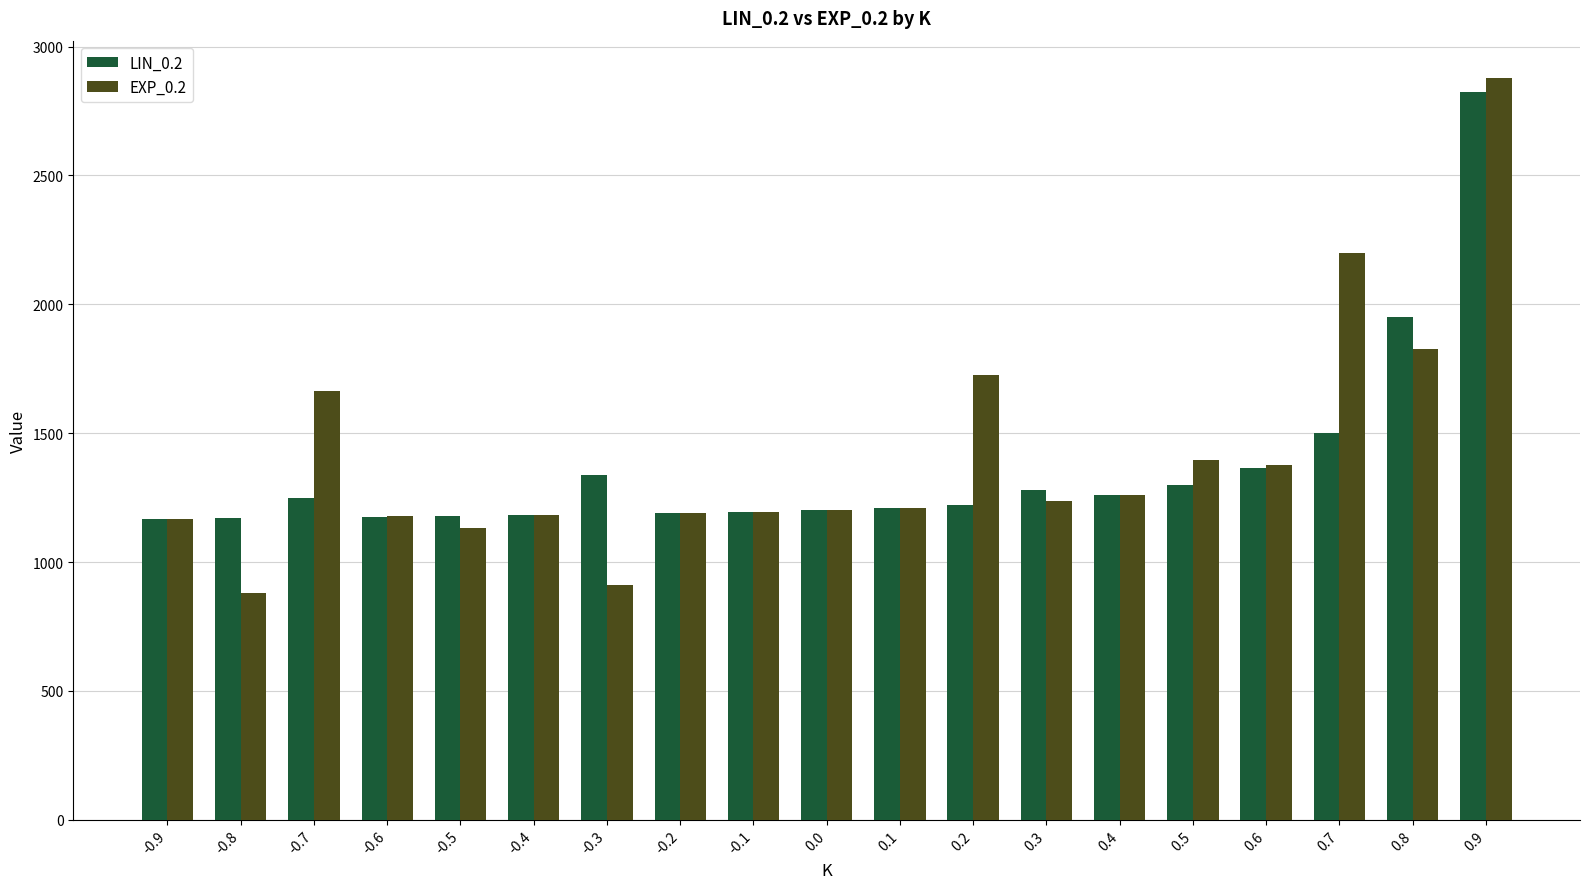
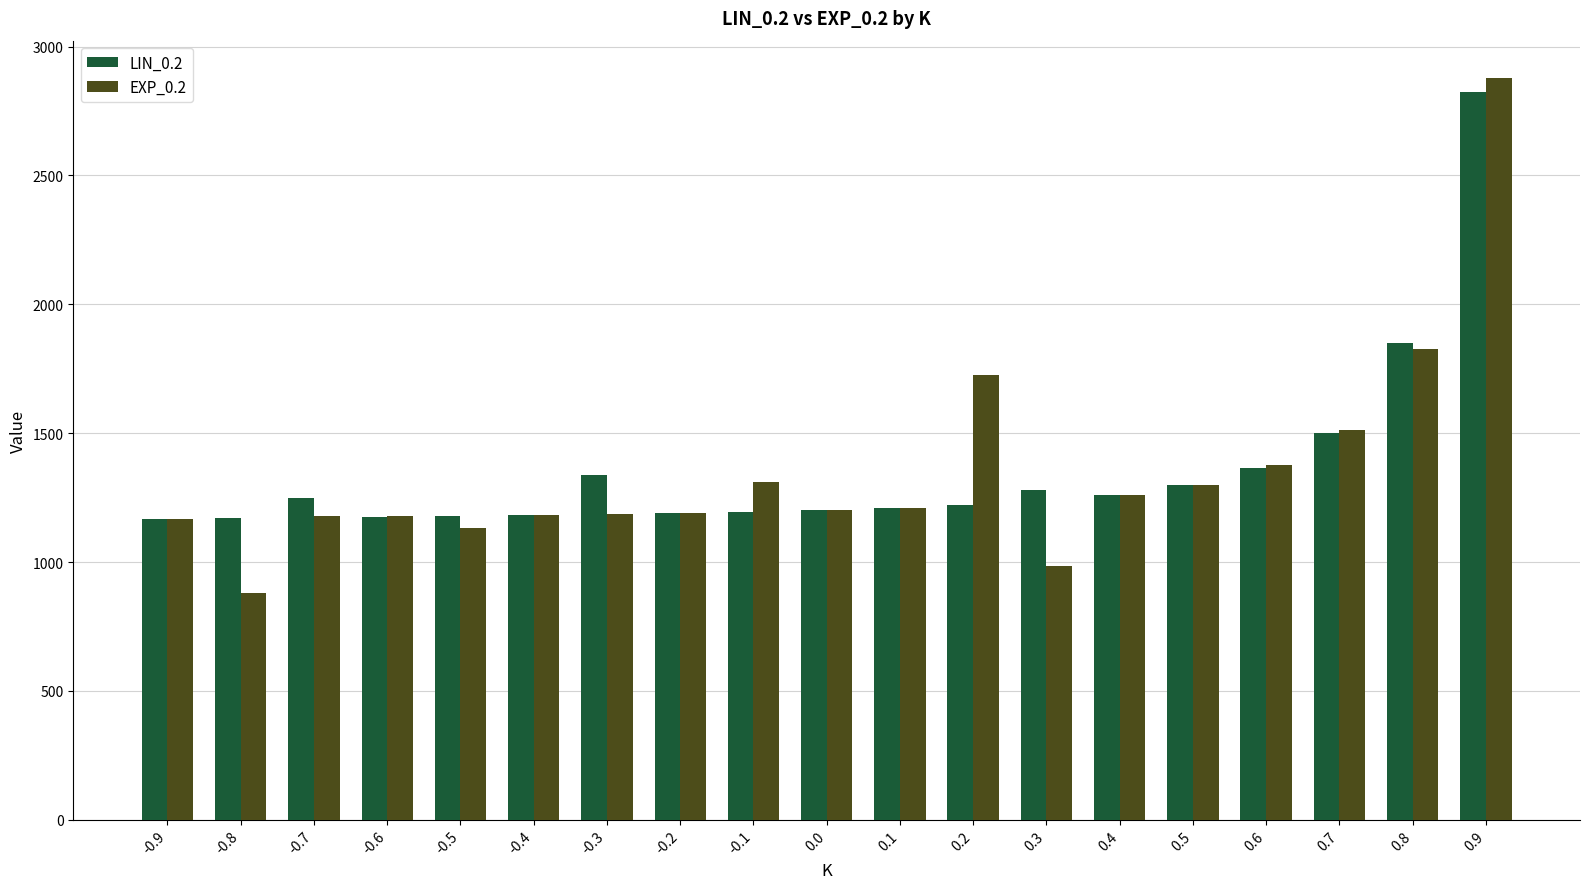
  {
    "LIN_0.2": {
      "-0.9": 1170,
      "-0.8": 1170,
      "-0.7": 1250,
      "-0.6": 1170,
      "-0.5": 1180,
      "-0.4": 1180,
      "-0.3": 1340,
      "-0.2": 1190,
      "-0.1": 1190,
      "0.0": 1200,
      "0.1": 1210,
      "0.2": 1220,
      "0.3": 1280,
      "0.4": 1260,
      "0.5": 1300,
      "0.6": 1360,
      "0.7": 1500,
-     "0.8": 1950,
+     "0.8": 1850,
      "0.9": 2820
    },
    "EXP_0.2": {
      "-0.9": 1170,
      "-0.8": 880,
-     "-0.7": 1660,
+     "-0.7": 1180,
      "-0.6": 1180,
      "-0.5": 1130,
      "-0.4": 1180,
-     "-0.3": 910,
+     "-0.3": 1190,
      "-0.2": 1190,
-     "-0.1": 1190,
+     "-0.1": 1310,
      "0.0": 1200,
      "0.1": 1210,
      "0.2": 1730,
-     "0.3": 1240,
+     "0.3": 980,
      "0.4": 1260,
-     "0.5": 1400,
+     "0.5": 1300,
      "0.6": 1380,
-     "0.7": 2200,
+     "0.7": 1510,
      "0.8": 1830,
      "0.9": 2880
    }
  }
